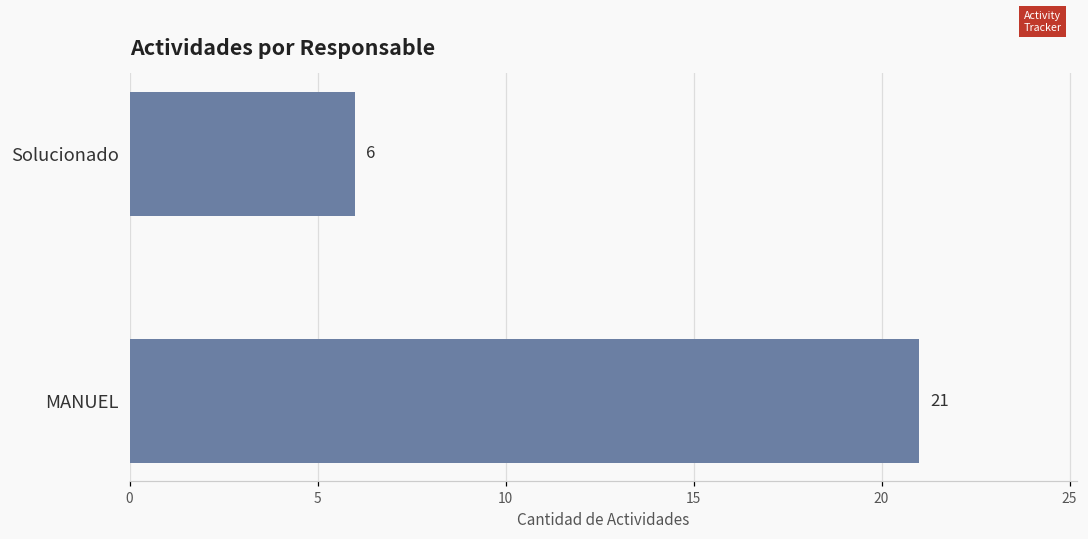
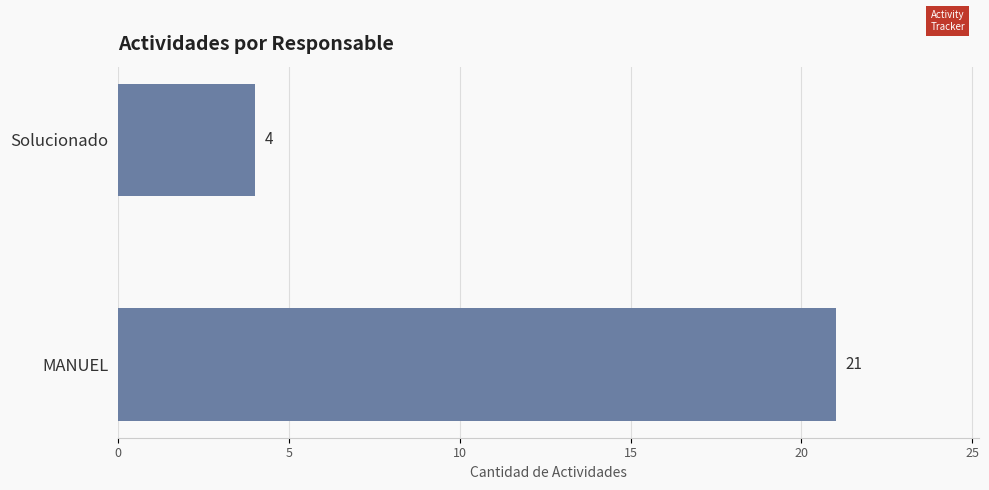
  {
-   "Solucionado": 6,
+   "Solucionado": 4,
    "MANUEL": 21
  }
